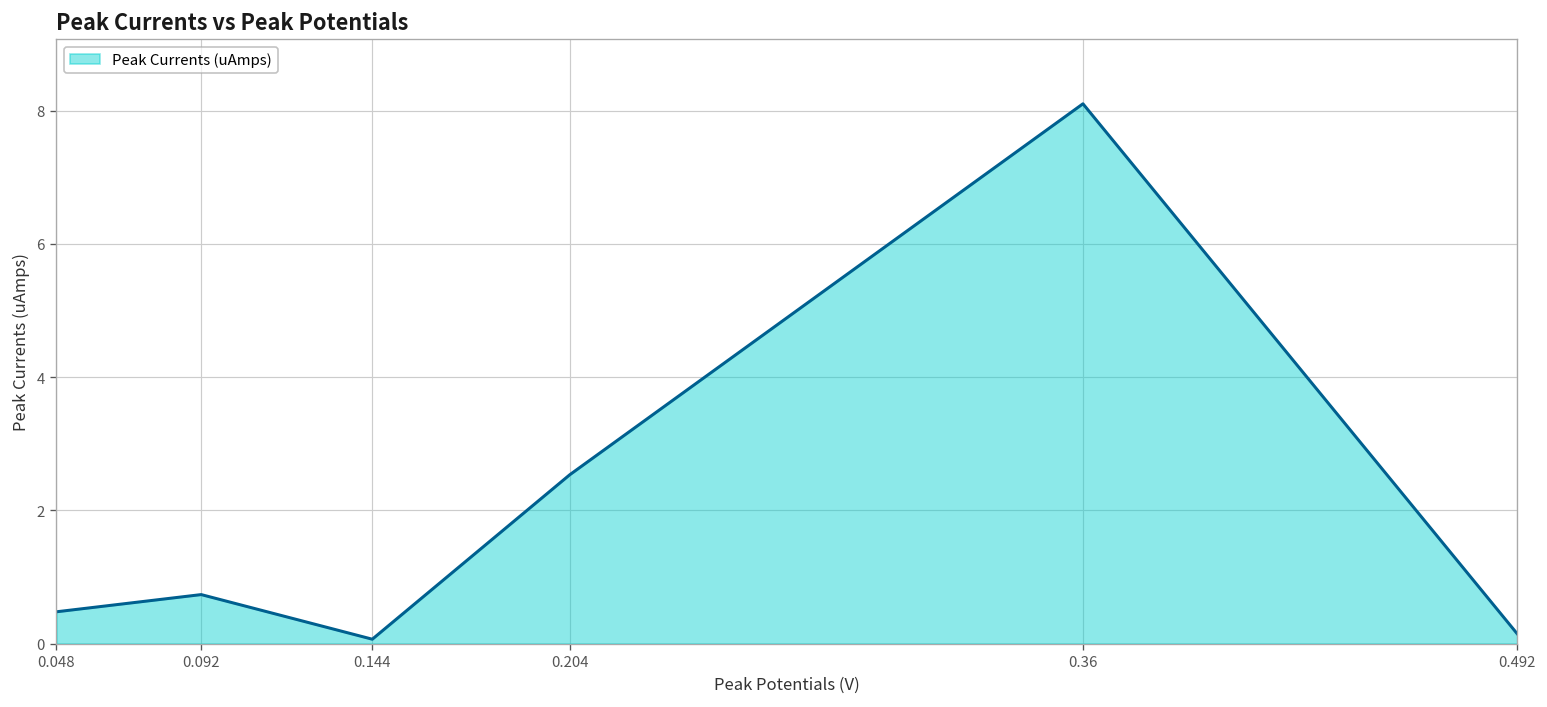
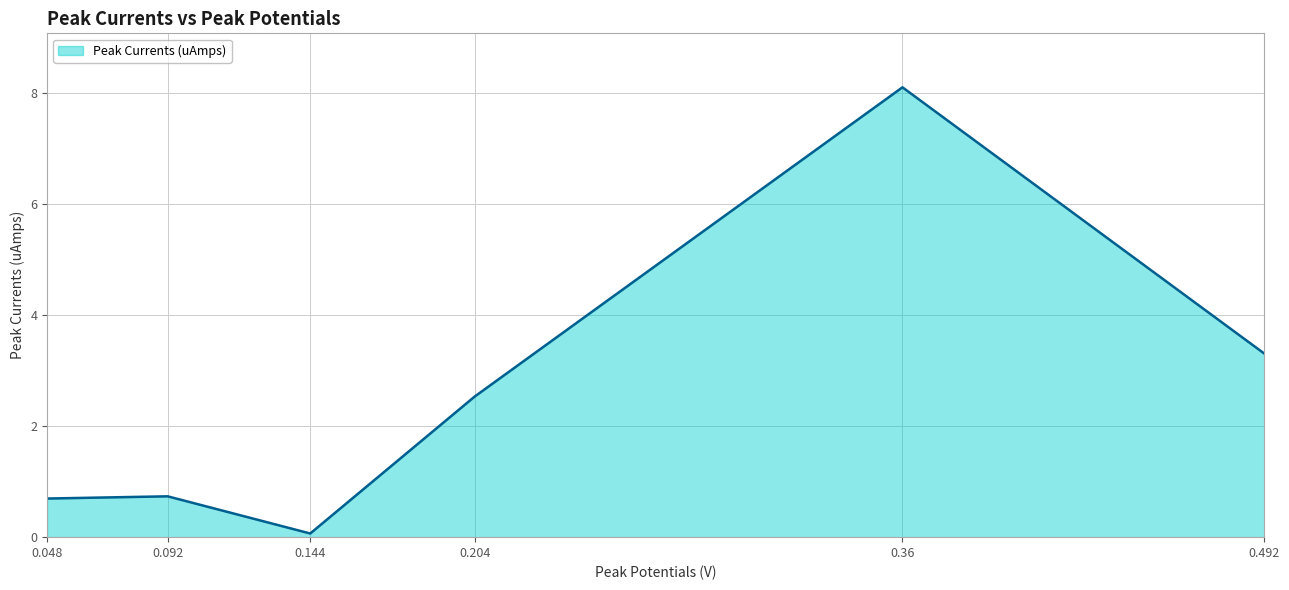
  {
-   "0.048": 0.5,
+   "0.048": 0.7,
    "0.092": 0.7,
    "0.144": 0.1,
    "0.204": 2.5,
    "0.36": 8.1,
-   "0.492": 0.1
+   "0.492": 3.3
  }
